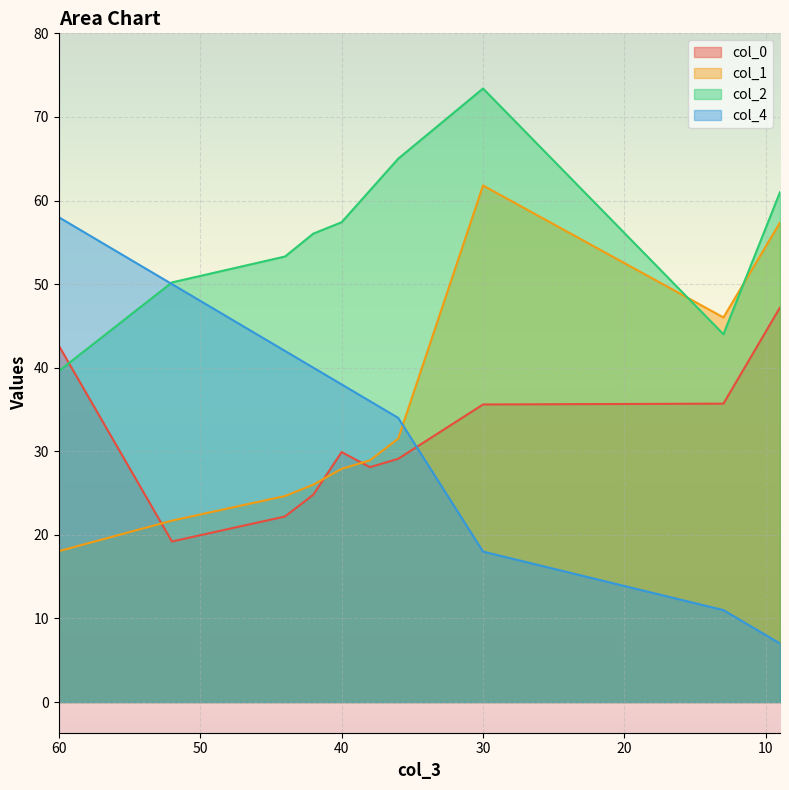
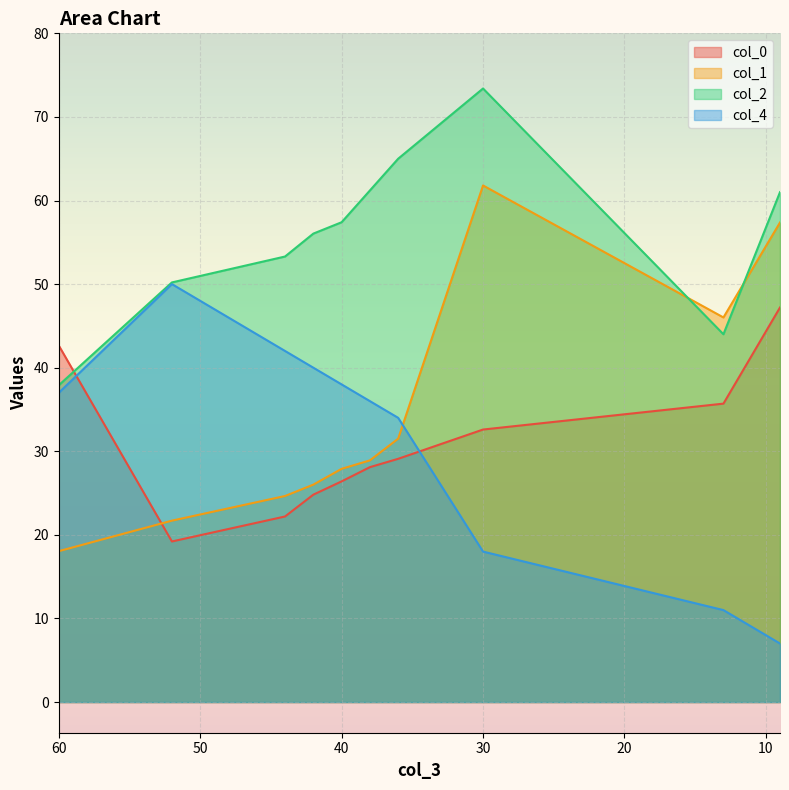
  {
    "col_0": {
      "60": 43,
-     "40": 30,
-     "30": 36
+     "40": 26,
+     "30": 33
    },
    "col_1": {
      "60": 18,
      "40": 28,
      "30": 62
    },
    "col_2": {
-     "60": 40,
+     "60": 38,
      "40": 57,
      "30": 73
    },
    "col_4": {
-     "60": 58,
+     "60": 37,
      "40": 38,
      "30": 18
    }
  }
